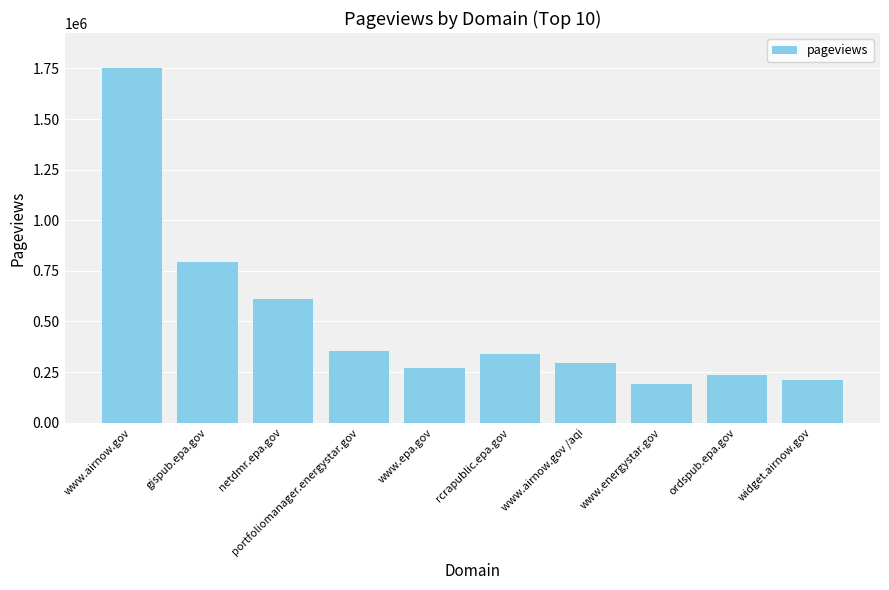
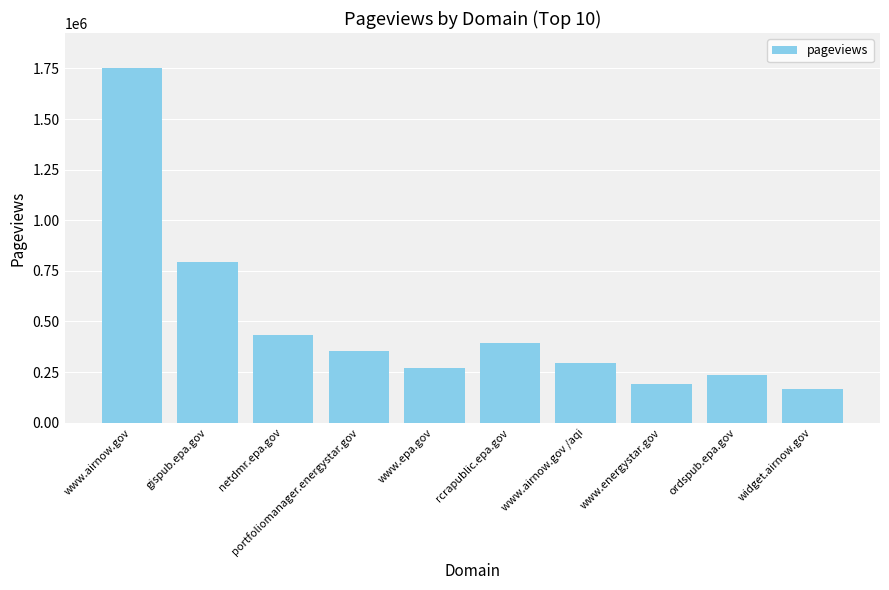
  {
    "www.airnow.gov": 1750000,
    "gispub.epa.gov": 790000,
-   "netdmr.epa.gov": 610000,
+   "netdmr.epa.gov": 440000,
    "portfoliomanager.energystar.gov": 350000,
    "www.epa.gov": 270000,
-   "rcrapublic.epa.gov": 340000,
+   "rcrapublic.epa.gov": 400000,
    "www.airnow.gov /aqi": 300000,
    "www.energystar.gov": 190000,
    "ordspub.epa.gov": 230000,
-   "widget.airnow.gov": 210000
+   "widget.airnow.gov": 170000
  }
